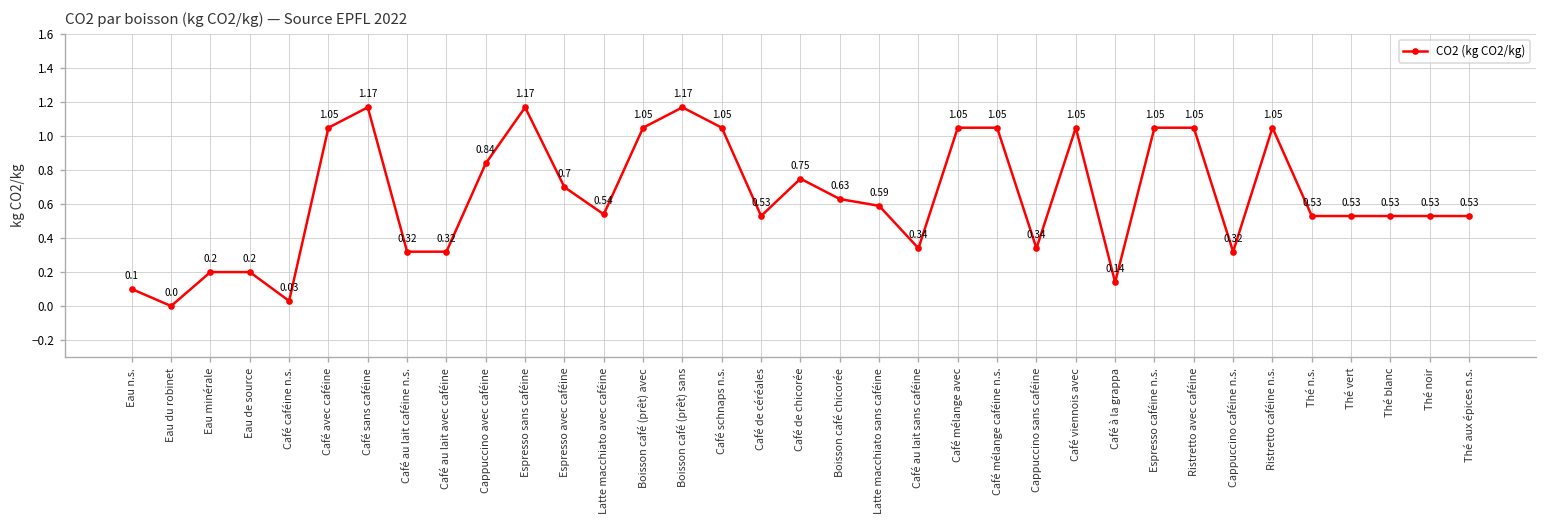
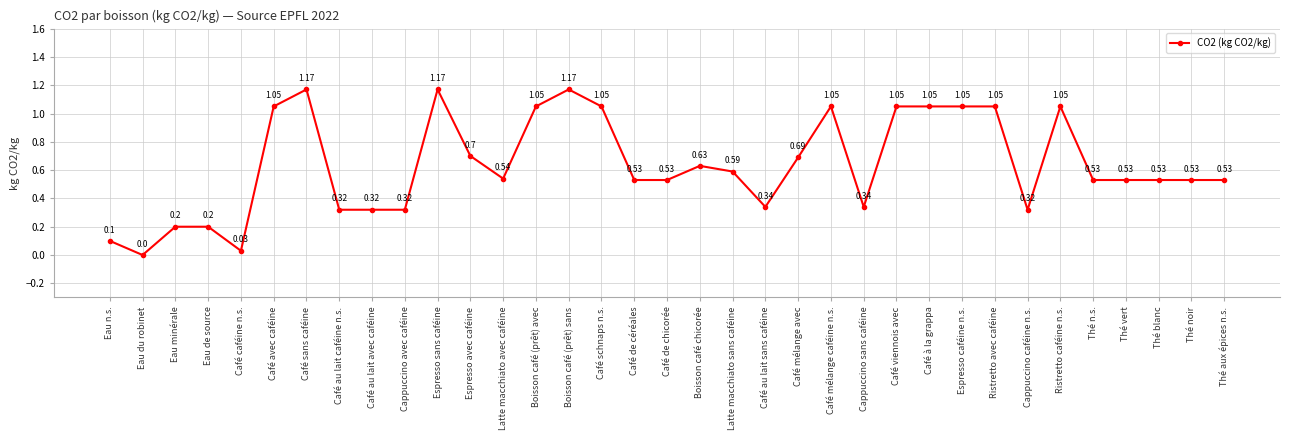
  {
    "Eau n.s.": 0.1,
    "Eau du robinet": 0.0,
    "Eau minérale": 0.2,
    "Eau de source": 0.2,
    "Café caféine n.s.": 0.03,
    "Café avec caféine": 1.05,
    "Café sans caféine": 1.17,
    "Café au lait caféine n.s.": 0.32,
    "Café au lait avec caféine": 0.32,
-   "Cappuccino avec caféine": 0.84,
+   "Cappuccino avec caféine": 0.32,
    "Espresso sans caféine": 1.17,
    "Espresso avec caféine": 0.7,
    "Latte macchiato avec caféine": 0.54,
    "Boisson café (prêt) avec": 1.05,
    "Boisson café (prêt) sans": 1.17,
    "Café schnaps n.s.": 1.05,
    "Café de céréales": 0.53,
-   "Café de chicorée": 0.75,
+   "Café de chicorée": 0.53,
    "Boisson café chicorée": 0.63,
    "Latte macchiato sans caféine": 0.59,
    "Café au lait sans caféine": 0.34,
-   "Café mélange avec": 1.05,
+   "Café mélange avec": 0.69,
    "Café mélange caféine n.s.": 1.05,
    "Cappuccino sans caféine": 0.34,
    "Café viennois avec": 1.05,
-   "Café à la grappa": 0.14,
+   "Café à la grappa": 1.05,
    "Espresso caféine n.s.": 1.05,
    "Ristretto avec caféine": 1.05,
    "Cappuccino caféine n.s.": 0.32,
    "Ristretto caféine n.s.": 1.05,
    "Thé n.s.": 0.53,
    "Thé vert": 0.53,
    "Thé blanc": 0.53,
    "Thé noir": 0.53,
    "Thé aux épices n.s.": 0.53
  }
